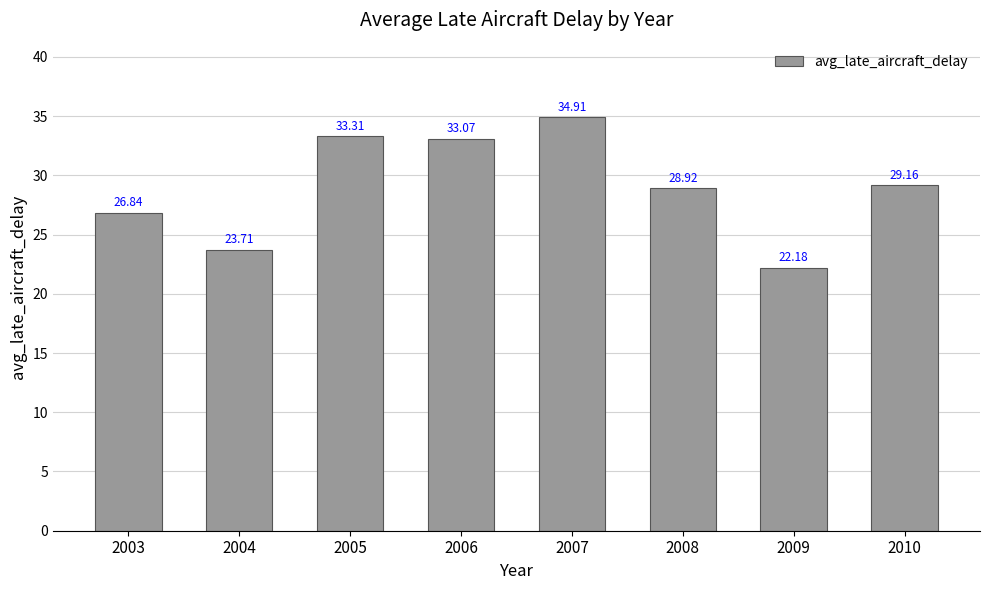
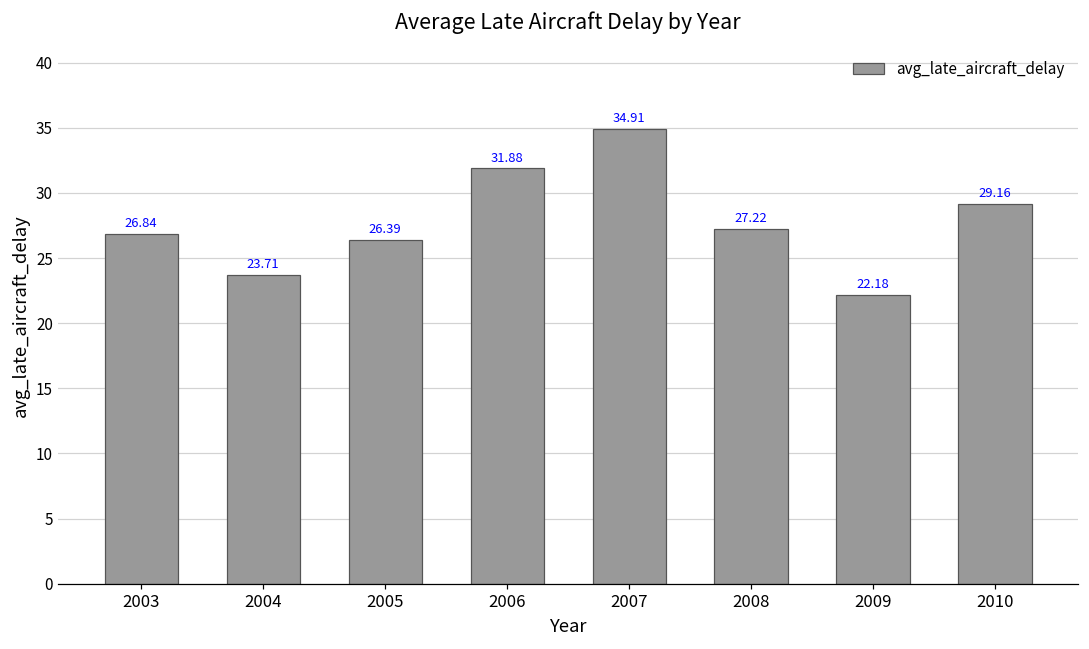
  {
    "2003": 26.84,
    "2004": 23.71,
-   "2005": 33.31,
-   "2006": 33.07,
+   "2005": 26.39,
+   "2006": 31.88,
    "2007": 34.91,
-   "2008": 28.92,
+   "2008": 27.22,
    "2009": 22.18,
    "2010": 29.16
  }
